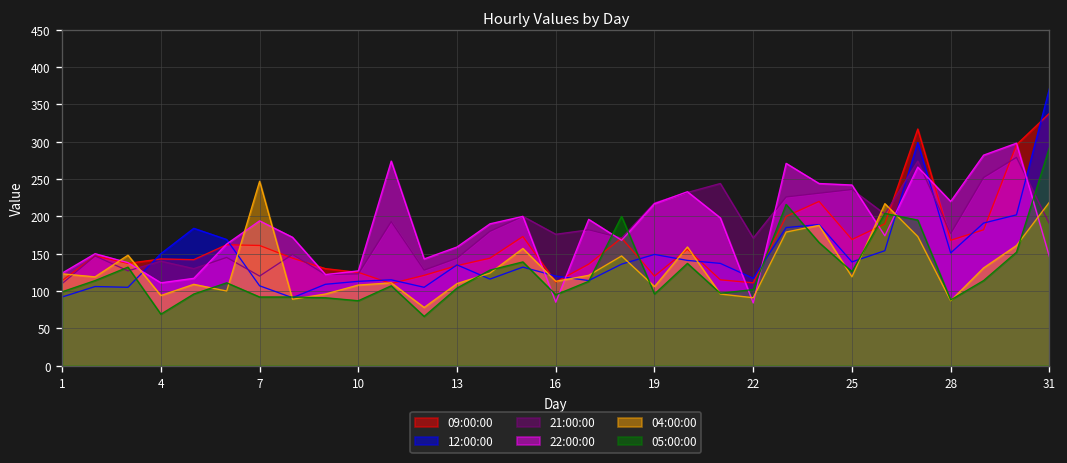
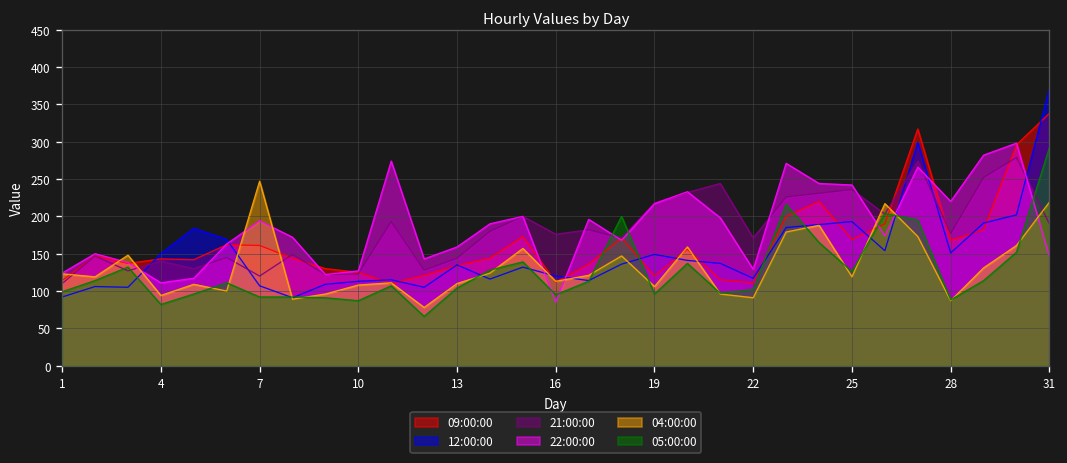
  {
    "09:00:00": {
      "7": 160,
      "19": 120,
      "22": 110,
      "25": 170,
      "28": 170,
      "31": 340
    },
    "12:00:00": {
      "1": 90,
      "4": 150,
      "7": 110,
      "10": 110,
      "16": 120,
      "19": 150,
      "22": 120,
-     "25": 140,
+     "25": 190,
      "28": 150,
      "31": 370
    },
    "21:00:00": {
      "7": 120,
      "13": 140,
      "16": 180,
      "22": 170,
      "25": 240,
      "28": 180,
      "31": 190
    },
    "22:00:00": {
      "4": 110,
      "7": 190,
      "13": 160,
      "16": 90,
-     "22": 80,
+     "22": 130,
      "25": 240,
      "28": 220,
      "31": 150
    },
    "04:00:00": {
      "4": 90,
      "7": 250,
      "10": 110,
      "13": 110,
      "19": 110,
      "22": 90,
      "25": 120,
      "31": 220
    },
    "05:00:00": {
      "1": 100,
-     "4": 70,
+     "4": 80,
      "7": 90,
      "10": 90,
      "13": 100,
      "16": 100,
      "19": 100,
      "22": 100,
      "25": 130,
      "31": 290
    }
  }
